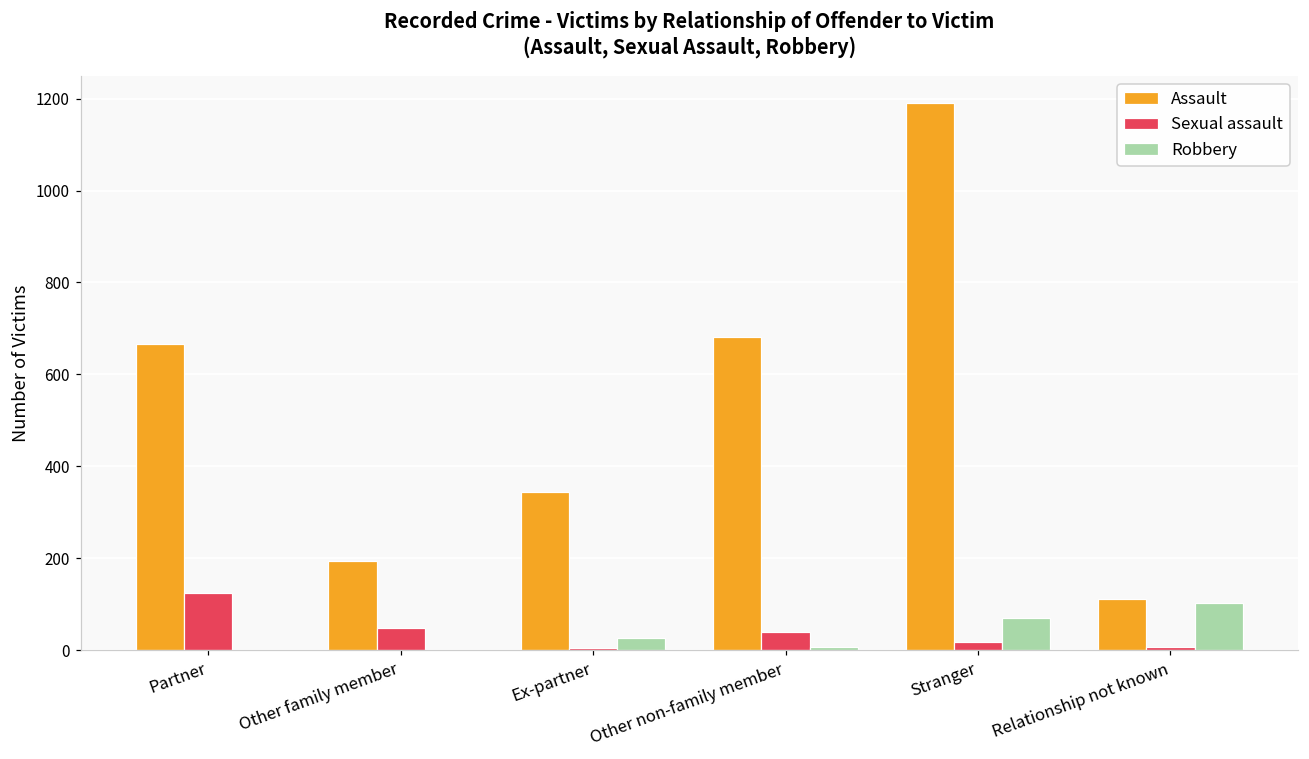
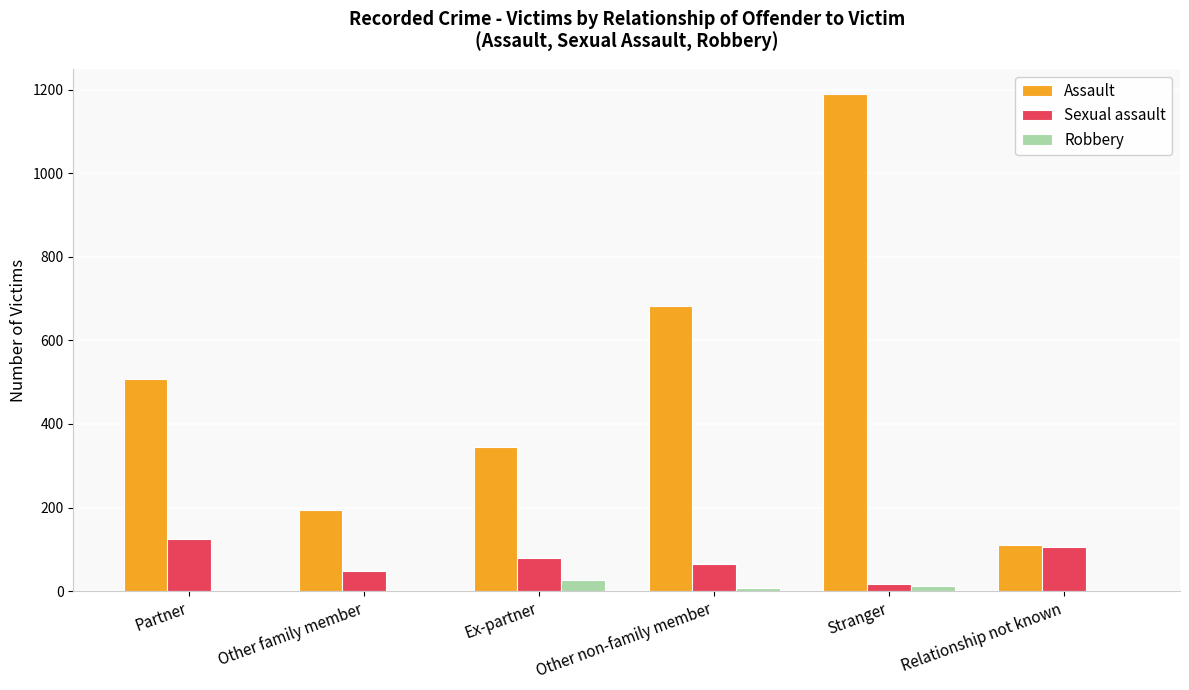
  {
    "Assault": {
-     "Partner": 670,
+     "Partner": 510,
      "Other family member": 200,
      "Ex-partner": 340,
      "Other non-family member": 680,
      "Stranger": 1190,
      "Relationship not known": 110
    },
    "Sexual assault": {
      "Partner": 120,
      "Other family member": 50,
-     "Ex-partner": 10,
-     "Other non-family member": 40,
+     "Ex-partner": 80,
+     "Other non-family member": 70,
      "Stranger": 20,
-     "Relationship not known": 10
+     "Relationship not known": 110
    },
    "Robbery": {
      "Partner": 0,
      "Other family member": 0,
      "Ex-partner": 30,
      "Other non-family member": 10,
-     "Stranger": 70,
-     "Relationship not known": 100
+     "Stranger": 10,
+     "Relationship not known": 0
    }
  }
